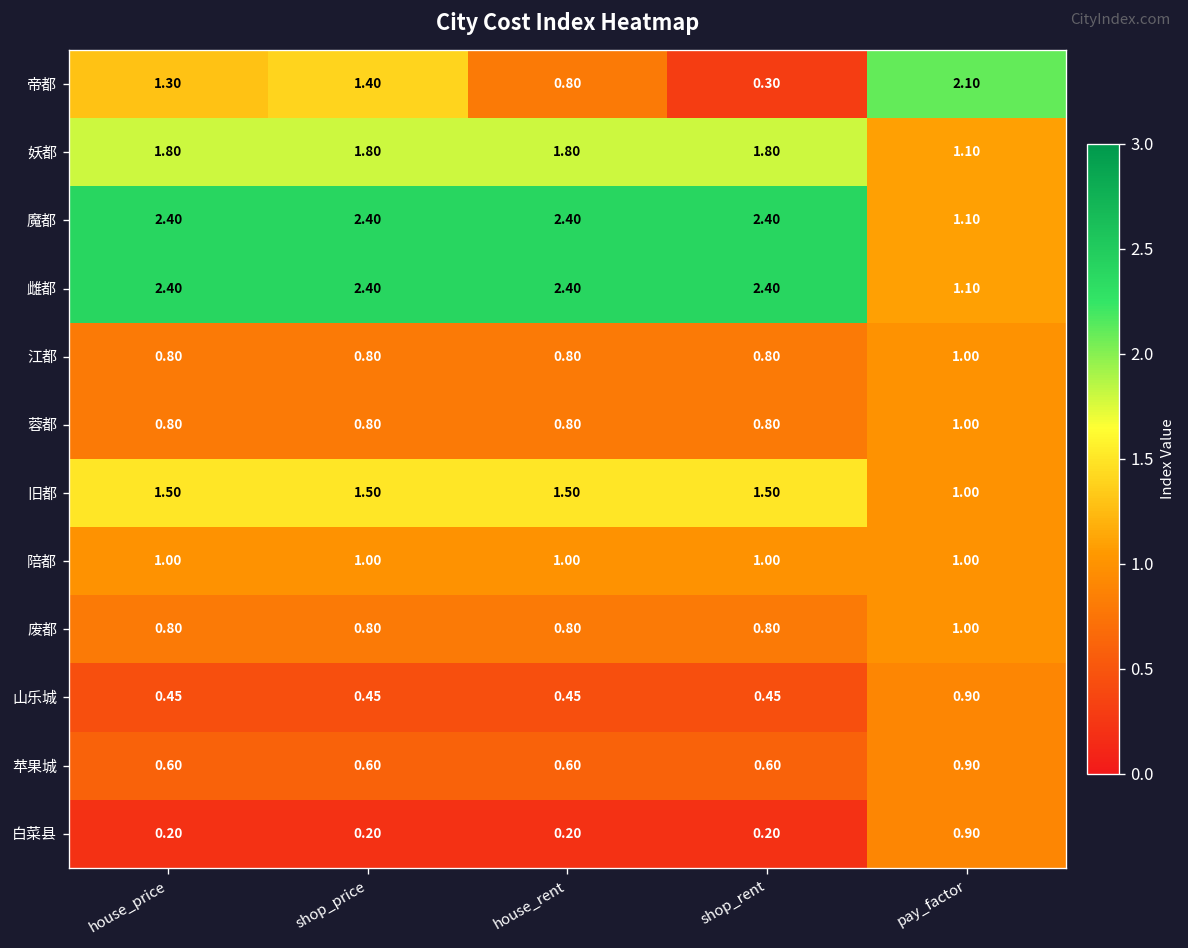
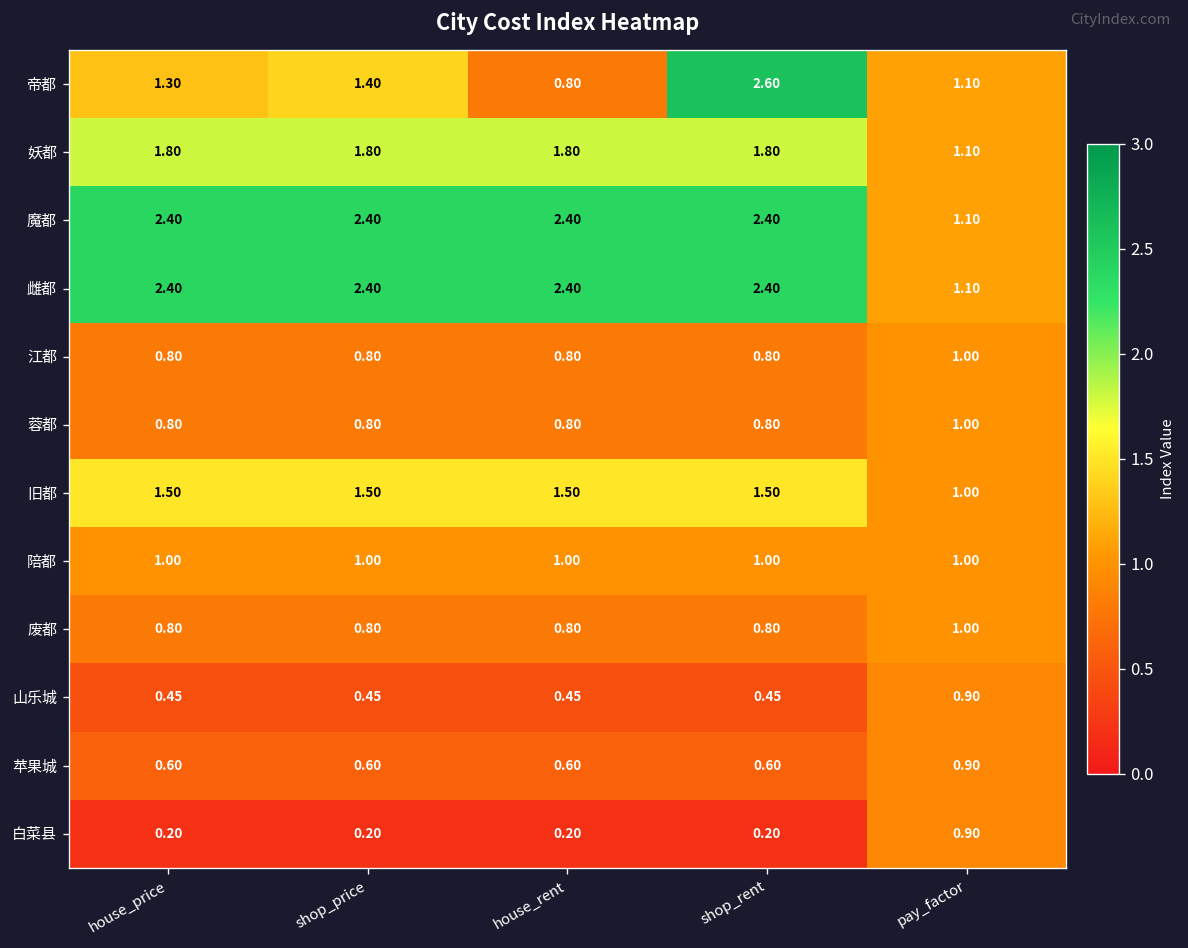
  {
    "帝都": {
      "house_price": 1.30,
      "shop_price": 1.40,
      "house_rent": 0.80,
-     "shop_rent": 0.30,
-     "pay_factor": 2.10
+     "shop_rent": 2.60,
+     "pay_factor": 1.10
    },
    "妖都": {
      "house_price": 1.80,
      "shop_price": 1.80,
      "house_rent": 1.80,
      "shop_rent": 1.80,
      "pay_factor": 1.10
    },
    "魔都": {
      "house_price": 2.40,
      "shop_price": 2.40,
      "house_rent": 2.40,
      "shop_rent": 2.40,
      "pay_factor": 1.10
    },
    "雌都": {
      "house_price": 2.40,
      "shop_price": 2.40,
      "house_rent": 2.40,
      "shop_rent": 2.40,
      "pay_factor": 1.10
    },
    "江都": {
      "house_price": 0.80,
      "shop_price": 0.80,
      "house_rent": 0.80,
      "shop_rent": 0.80,
      "pay_factor": 1.00
    },
    "蓉都": {
      "house_price": 0.80,
      "shop_price": 0.80,
      "house_rent": 0.80,
      "shop_rent": 0.80,
      "pay_factor": 1.00
    },
    "旧都": {
      "house_price": 1.50,
      "shop_price": 1.50,
      "house_rent": 1.50,
      "shop_rent": 1.50,
      "pay_factor": 1.00
    },
    "陪都": {
      "house_price": 1.00,
      "shop_price": 1.00,
      "house_rent": 1.00,
      "shop_rent": 1.00,
      "pay_factor": 1.00
    },
    "废都": {
      "house_price": 0.80,
      "shop_price": 0.80,
      "house_rent": 0.80,
      "shop_rent": 0.80,
      "pay_factor": 1.00
    },
    "山乐城": {
      "house_price": 0.45,
      "shop_price": 0.45,
      "house_rent": 0.45,
      "shop_rent": 0.45,
      "pay_factor": 0.90
    },
    "苹果城": {
      "house_price": 0.60,
      "shop_price": 0.60,
      "house_rent": 0.60,
      "shop_rent": 0.60,
      "pay_factor": 0.90
    },
    "白菜县": {
      "house_price": 0.20,
      "shop_price": 0.20,
      "house_rent": 0.20,
      "shop_rent": 0.20,
      "pay_factor": 0.90
    }
  }
